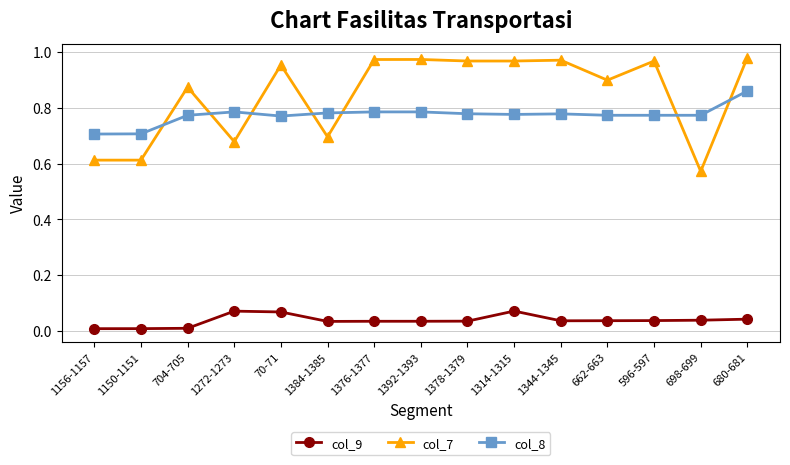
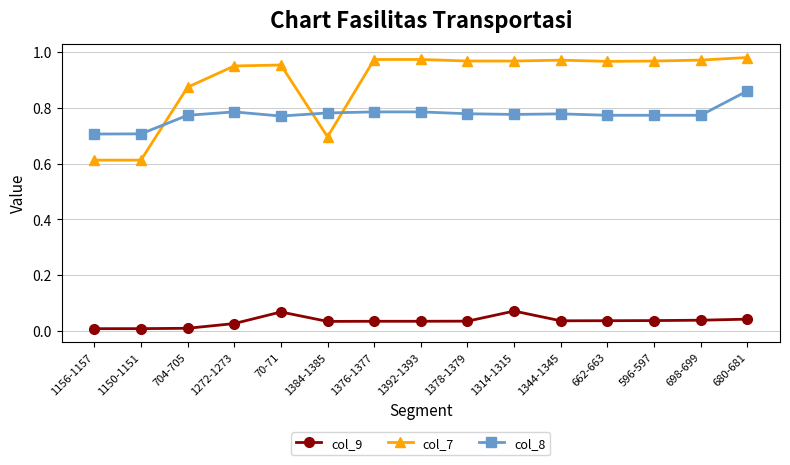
  {
    "col_9": {
      "1156-1157": 0.01,
      "1150-1151": 0.01,
      "704-705": 0.01,
-     "1272-1273": 0.07,
+     "1272-1273": 0.03,
      "70-71": 0.07,
      "1384-1385": 0.03,
      "1376-1377": 0.04,
      "1392-1393": 0.04,
      "1378-1379": 0.04,
      "1314-1315": 0.07,
      "1344-1345": 0.04,
      "662-663": 0.04,
      "596-597": 0.04,
      "698-699": 0.04,
      "680-681": 0.04
    },
    "col_7": {
      "1156-1157": 0.61,
      "1150-1151": 0.61,
      "704-705": 0.87,
-     "1272-1273": 0.68,
+     "1272-1273": 0.95,
      "70-71": 0.95,
      "1384-1385": 0.70,
      "1376-1377": 0.97,
      "1392-1393": 0.97,
      "1378-1379": 0.97,
      "1314-1315": 0.97,
      "1344-1345": 0.97,
-     "662-663": 0.90,
+     "662-663": 0.97,
      "596-597": 0.97,
-     "698-699": 0.57,
+     "698-699": 0.97,
      "680-681": 0.98
    },
    "col_8": {
      "1156-1157": 0.71,
      "1150-1151": 0.71,
      "704-705": 0.77,
      "1272-1273": 0.78,
      "70-71": 0.77,
      "1384-1385": 0.78,
      "1376-1377": 0.78,
      "1392-1393": 0.78,
      "1378-1379": 0.78,
      "1314-1315": 0.78,
      "1344-1345": 0.78,
      "662-663": 0.77,
      "596-597": 0.77,
      "698-699": 0.77,
      "680-681": 0.86
    }
  }
